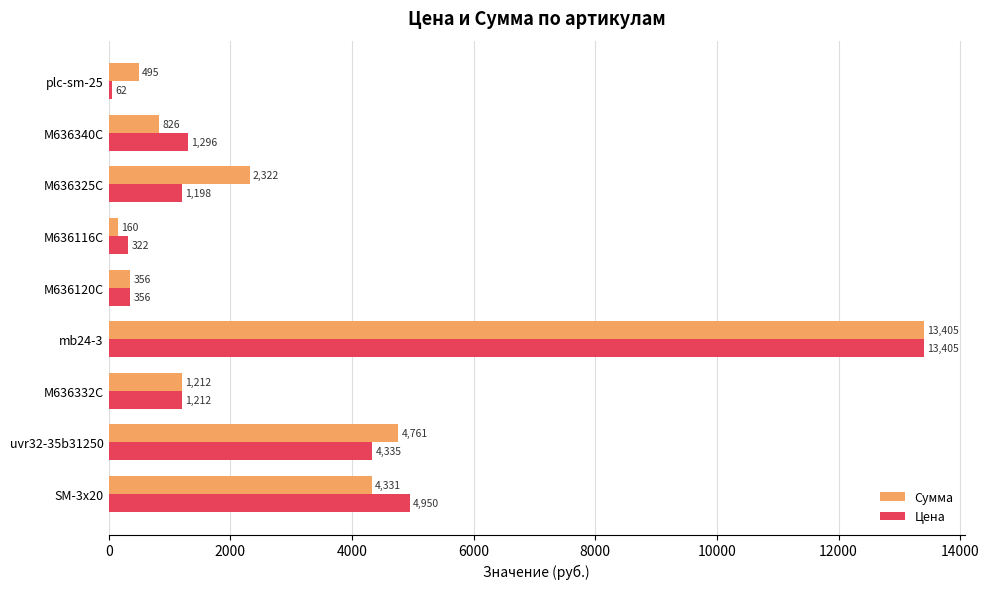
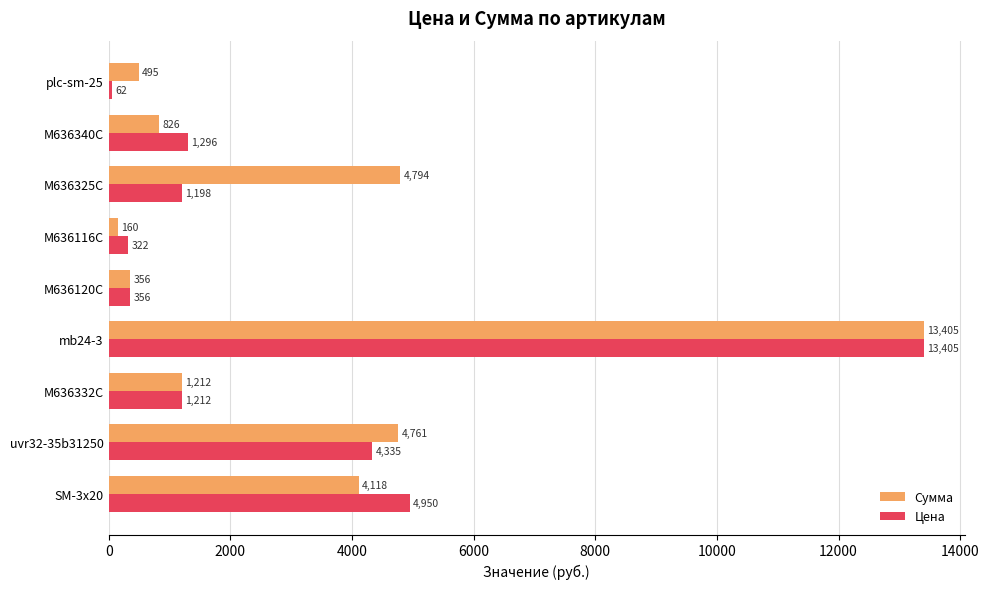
  {
    "Сумма": {
      "plc-sm-25": "495",
      "M636340C": "826",
-     "M636325C": "2,322",
+     "M636325C": "4,794",
      "M636116C": "160",
      "M636120C": "356",
      "mb24-3": "13,405",
      "M636332C": "1,212",
      "uvr32-35b31250": "4,761",
-     "SM-3x20": "4,331"
+     "SM-3x20": "4,118"
    },
    "Цена": {
      "plc-sm-25": "62",
      "M636340C": "1,296",
      "M636325C": "1,198",
      "M636116C": "322",
      "M636120C": "356",
      "mb24-3": "13,405",
      "M636332C": "1,212",
      "uvr32-35b31250": "4,335",
      "SM-3x20": "4,950"
    }
  }
